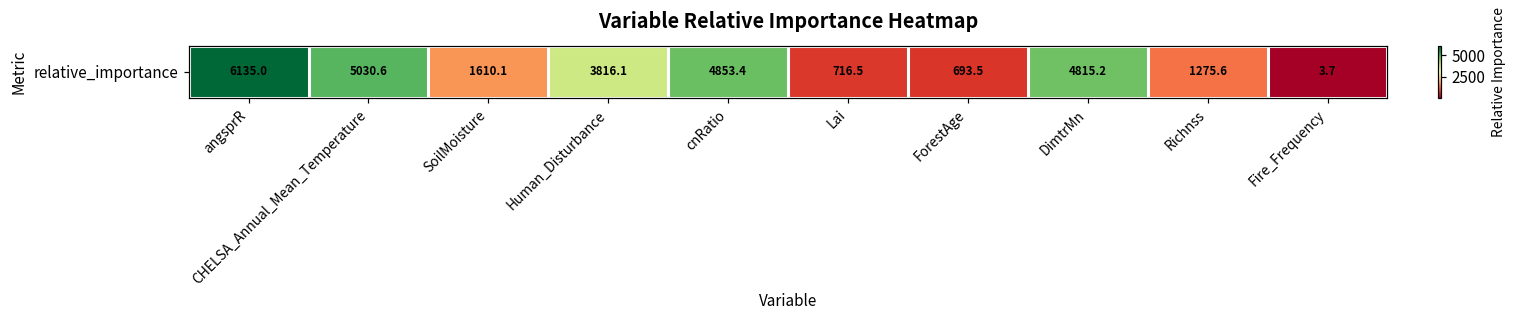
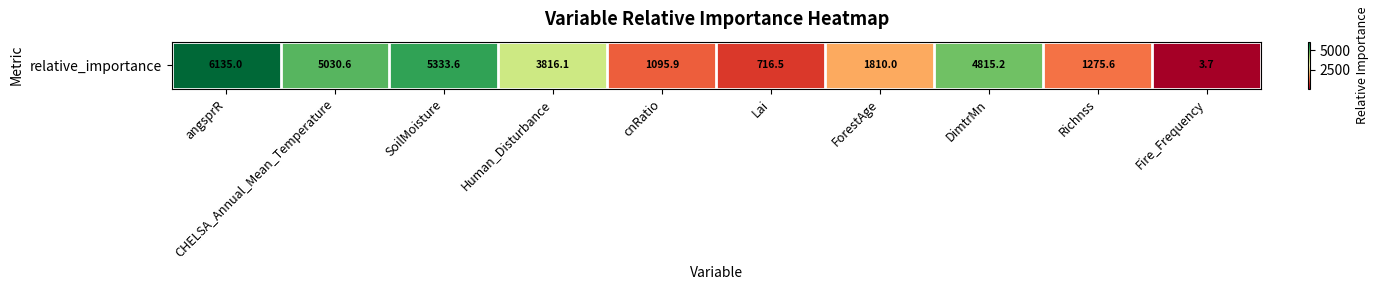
  {
    "relative_importance": {
      "angsprR": 6135.0,
      "CHELSA_Annual_Mean_Temperature": 5030.6,
-     "SoilMoisture": 1610.1,
+     "SoilMoisture": 5333.6,
      "Human_Disturbance": 3816.1,
-     "cnRatio": 4853.4,
+     "cnRatio": 1095.9,
      "Lai": 716.5,
-     "ForestAge": 693.5,
+     "ForestAge": 1810.0,
      "DimtrMn": 4815.2,
      "Richnss": 1275.6,
      "Fire_Frequency": 3.7
    }
  }
